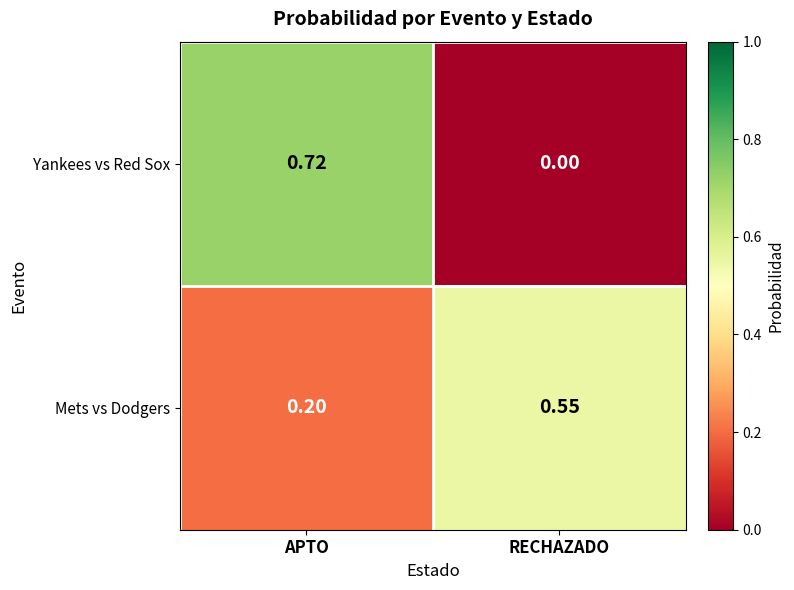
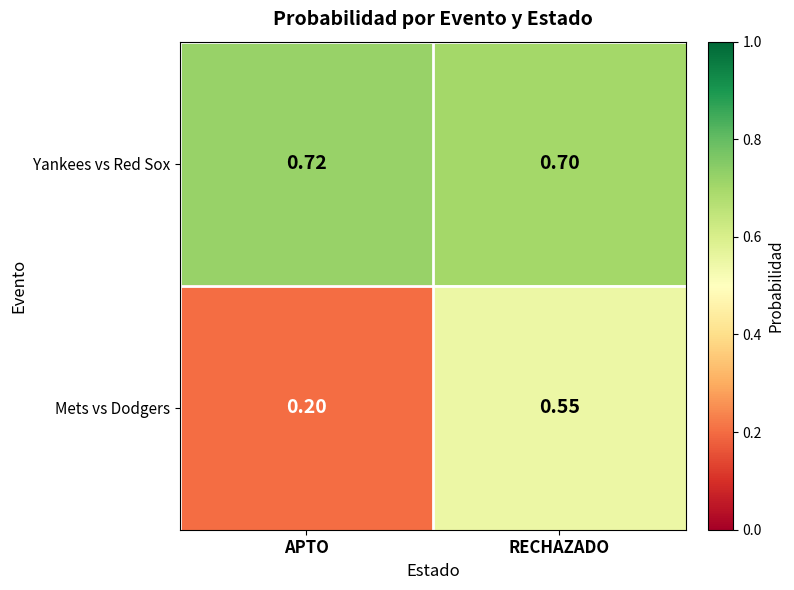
  {
    "Yankees vs Red Sox": {
      "APTO": 0.72,
-     "RECHAZADO": 0.00
+     "RECHAZADO": 0.70
    },
    "Mets vs Dodgers": {
      "APTO": 0.20,
      "RECHAZADO": 0.55
    }
  }
